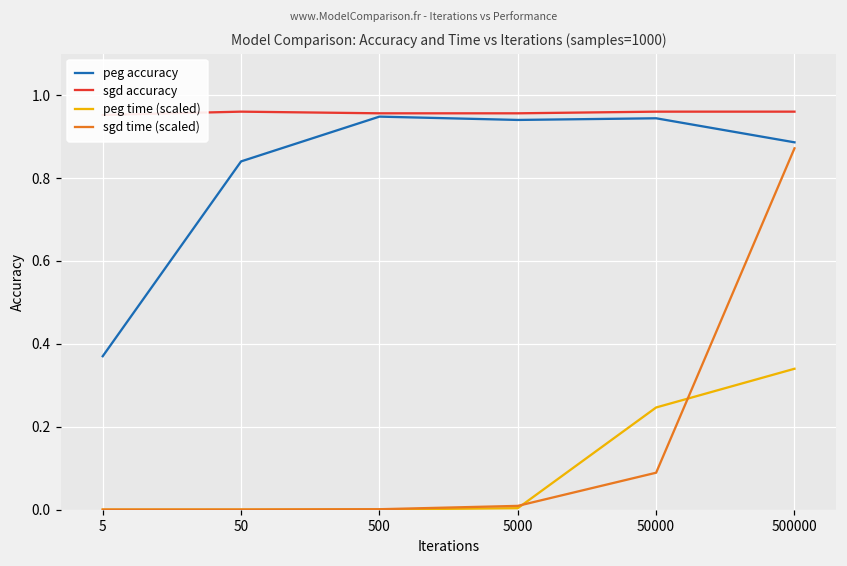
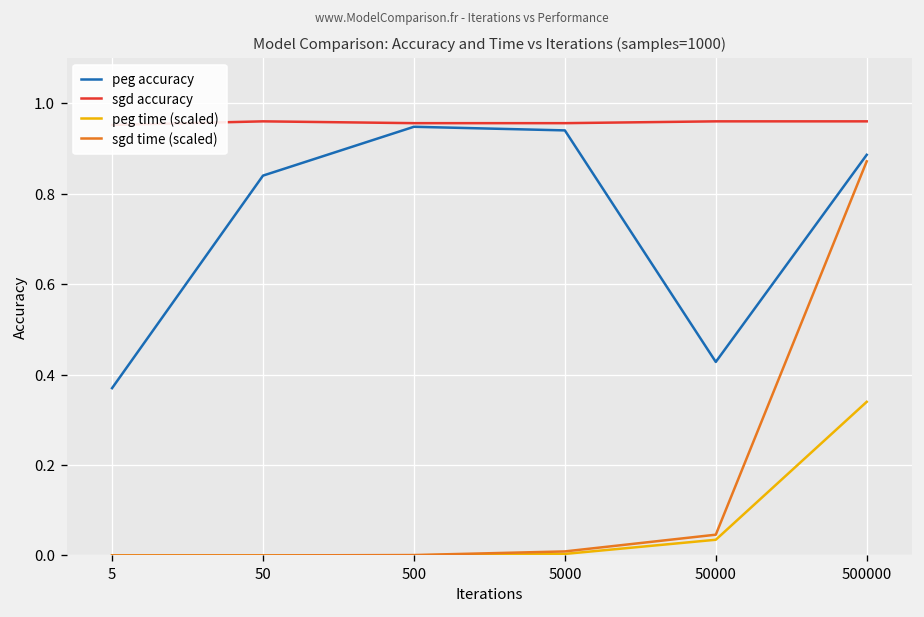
  {
    "peg accuracy": {
      "5": 0.37,
      "50": 0.84,
      "500": 0.95,
      "5000": 0.94,
-     "50000": 0.94,
+     "50000": 0.43,
      "500000": 0.89
    },
    "sgd accuracy": {
      "50": 0.96,
      "500": 0.96,
      "5000": 0.96,
      "50000": 0.96,
      "500000": 0.96
    },
    "peg time (scaled)": {
-     "50000": 0.25,
+     "50000": 0.03,
      "500000": 0.34
    },
    "sgd time (scaled)": {
-     "50000": 0.09,
+     "50000": 0.05,
      "500000": 0.87
    }
  }
